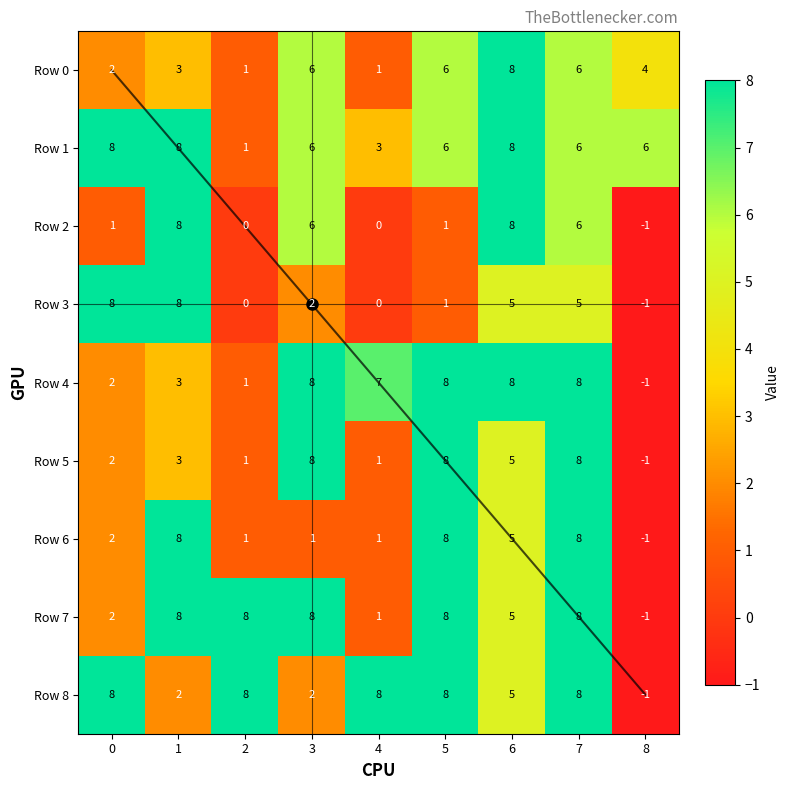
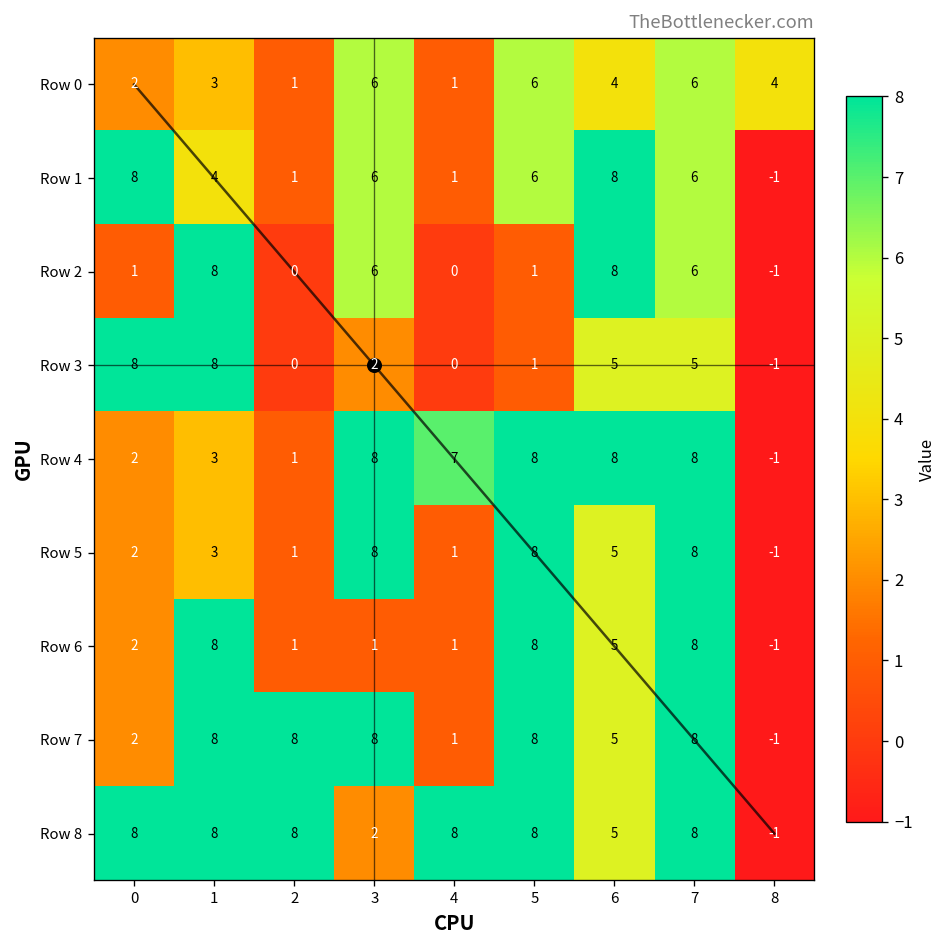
  {
    "Row 0": {
      "1": 3,
      "2": 1,
      "3": 6,
      "4": 1,
      "5": 6,
-     "6": 8,
+     "6": 4,
      "7": 6,
      "8": 4
    },
    "Row 1": {
      "0": 8,
-     "1": 8,
+     "1": 4,
      "2": 1,
      "3": 6,
-     "4": 3,
+     "4": 1,
      "5": 6,
      "6": 8,
      "7": 6,
-     "8": 6
+     "8": -1
    },
    "Row 2": {
      "0": 1,
      "1": 8,
      "3": 6,
      "4": 0,
      "5": 1,
      "6": 8,
      "7": 6,
      "8": -1
    },
    "Row 3": {
      "0": 8,
      "1": 8,
      "2": 0,
      "4": 0,
      "5": 1,
      "6": 5,
      "7": 5,
      "8": -1
    },
    "Row 4": {
      "0": 2,
      "1": 3,
      "2": 1,
      "3": 8,
      "5": 8,
      "6": 8,
      "7": 8,
      "8": -1
    },
    "Row 5": {
      "0": 2,
      "1": 3,
      "2": 1,
      "3": 8,
      "4": 1,
      "6": 5,
      "7": 8,
      "8": -1
    },
    "Row 6": {
      "0": 2,
      "1": 8,
      "2": 1,
      "3": 1,
      "4": 1,
      "5": 8,
      "7": 8,
      "8": -1
    },
    "Row 7": {
      "0": 2,
      "1": 8,
      "2": 8,
      "3": 8,
      "4": 1,
      "5": 8,
      "6": 5,
      "8": -1
    },
    "Row 8": {
      "0": 8,
-     "1": 2,
+     "1": 8,
      "2": 8,
      "3": 2,
      "4": 8,
      "5": 8,
      "6": 5,
      "7": 8
    }
  }
